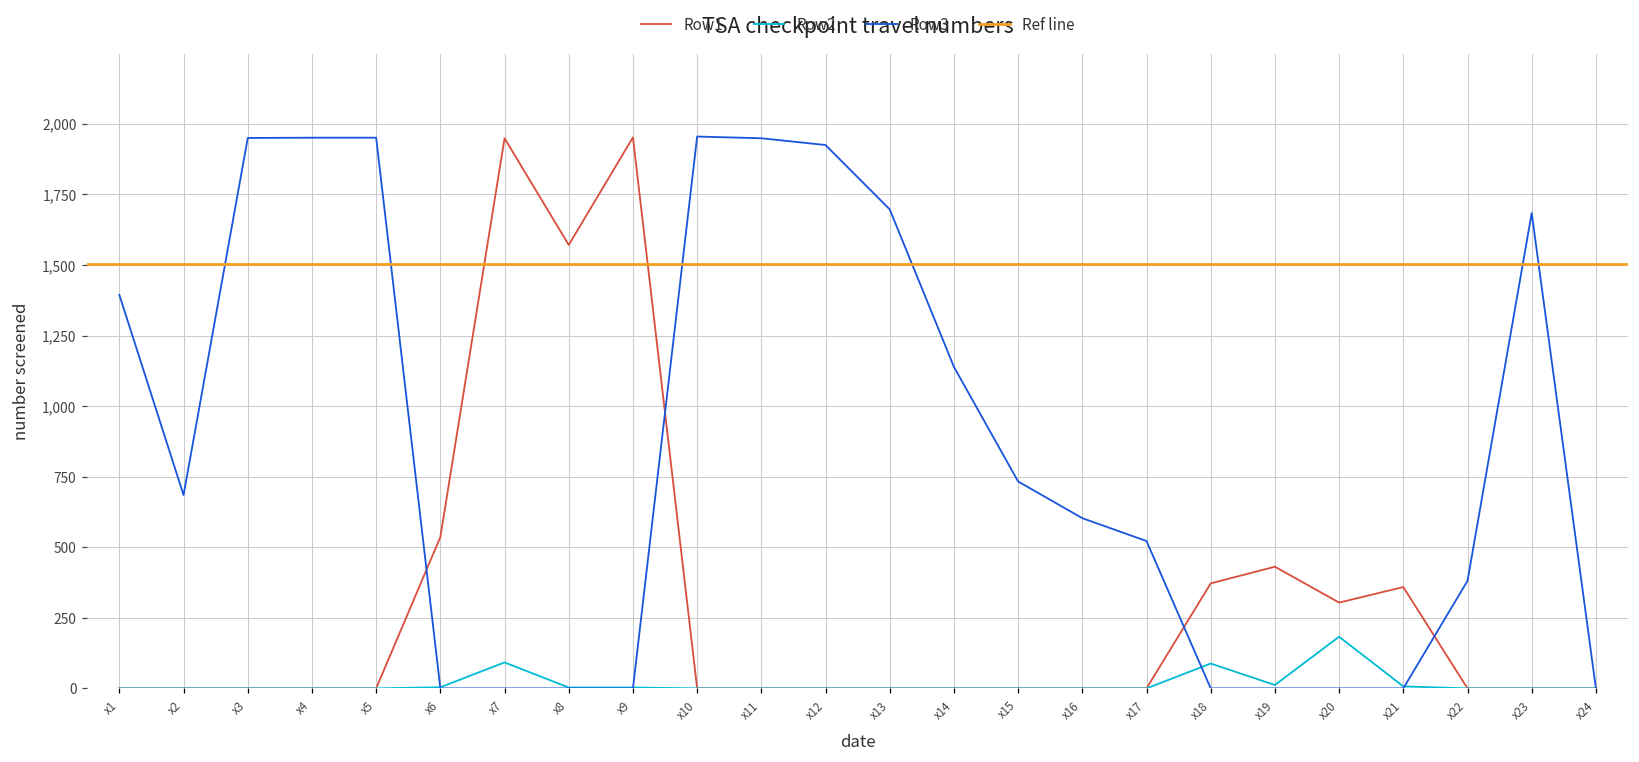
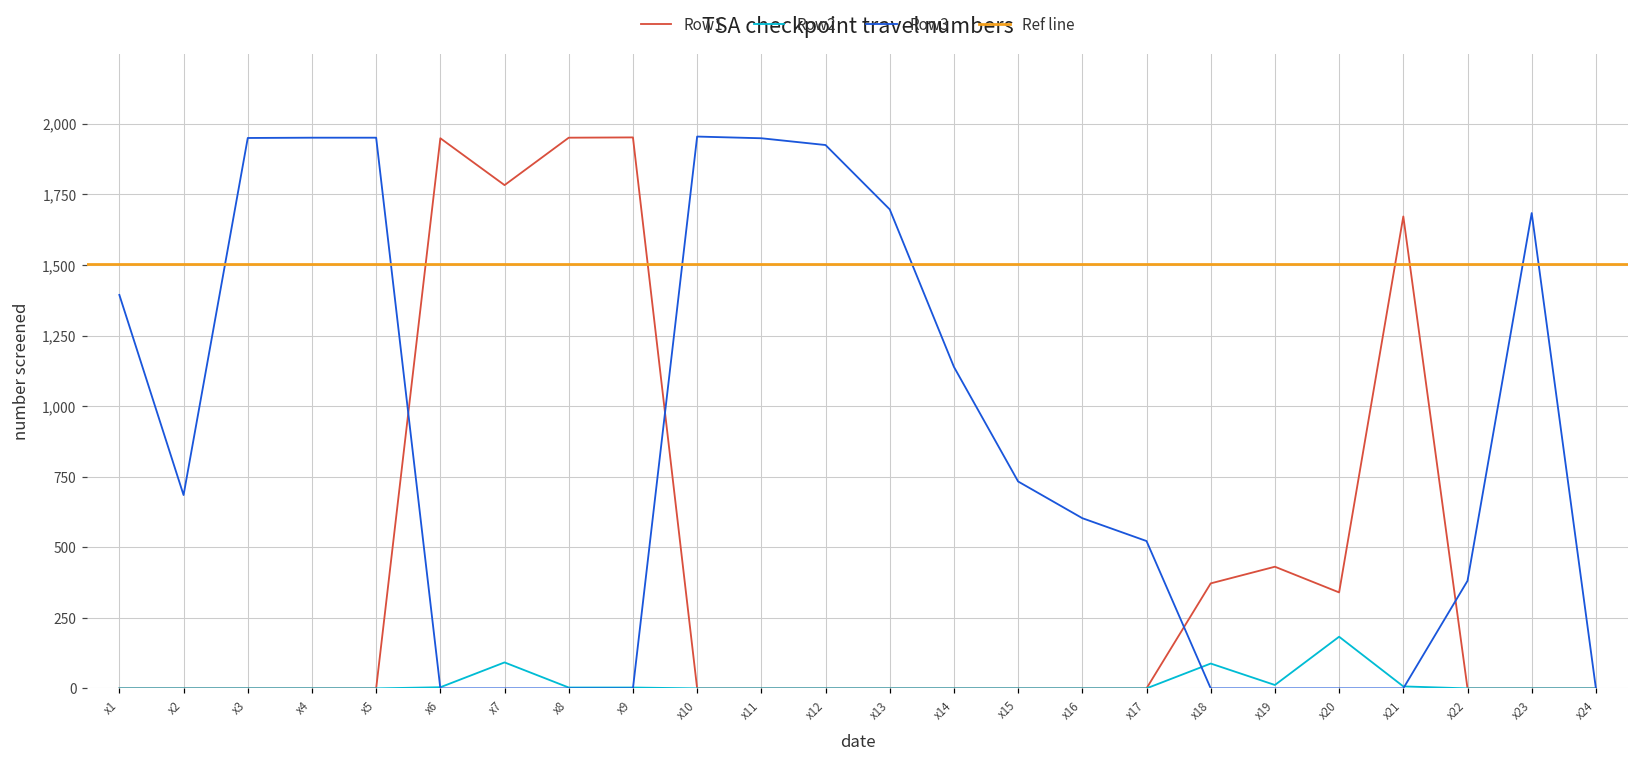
  {
    "Row1": {
-     "x6": "540",
-     "x7": "1,950",
-     "x8": "1,570",
+     "x6": "1,950",
+     "x7": "1,780",
+     "x8": "1,950",
      "x9": "1,950",
      "x18": "370",
      "x19": "430",
-     "x20": "300",
-     "x21": "360"
+     "x20": "340",
+     "x21": "1,670"
    },
    "Row2": {
      "x7": "90",
      "x18": "90",
      "x19": "10",
      "x20": "180"
    },
    "Row3": {
      "x1": "1,390",
      "x2": "690",
      "x3": "1,950",
      "x4": "1,950",
      "x5": "1,950",
      "x7": "0",
      "x10": "1,960",
      "x11": "1,950",
      "x12": "1,930",
      "x13": "1,700",
      "x14": "1,140",
      "x15": "730",
      "x16": "600",
      "x17": "520",
      "x18": "0",
      "x19": "0",
      "x20": "0",
      "x22": "380",
      "x23": "1,680"
    }
  }
